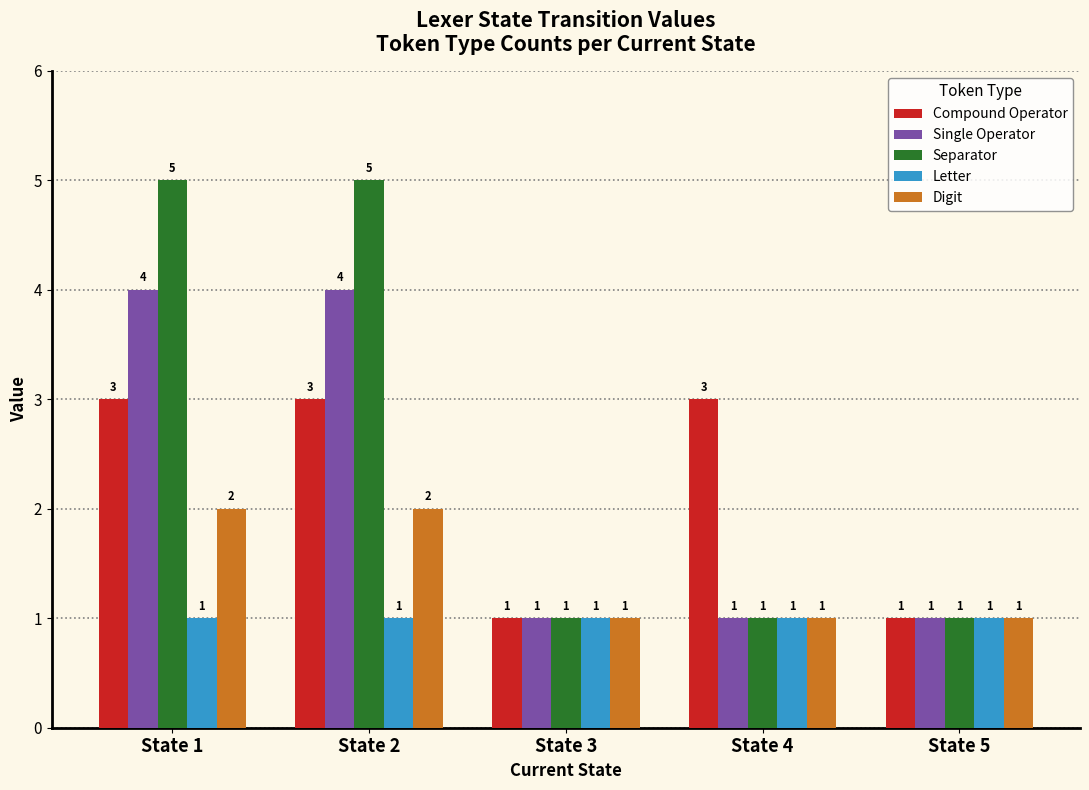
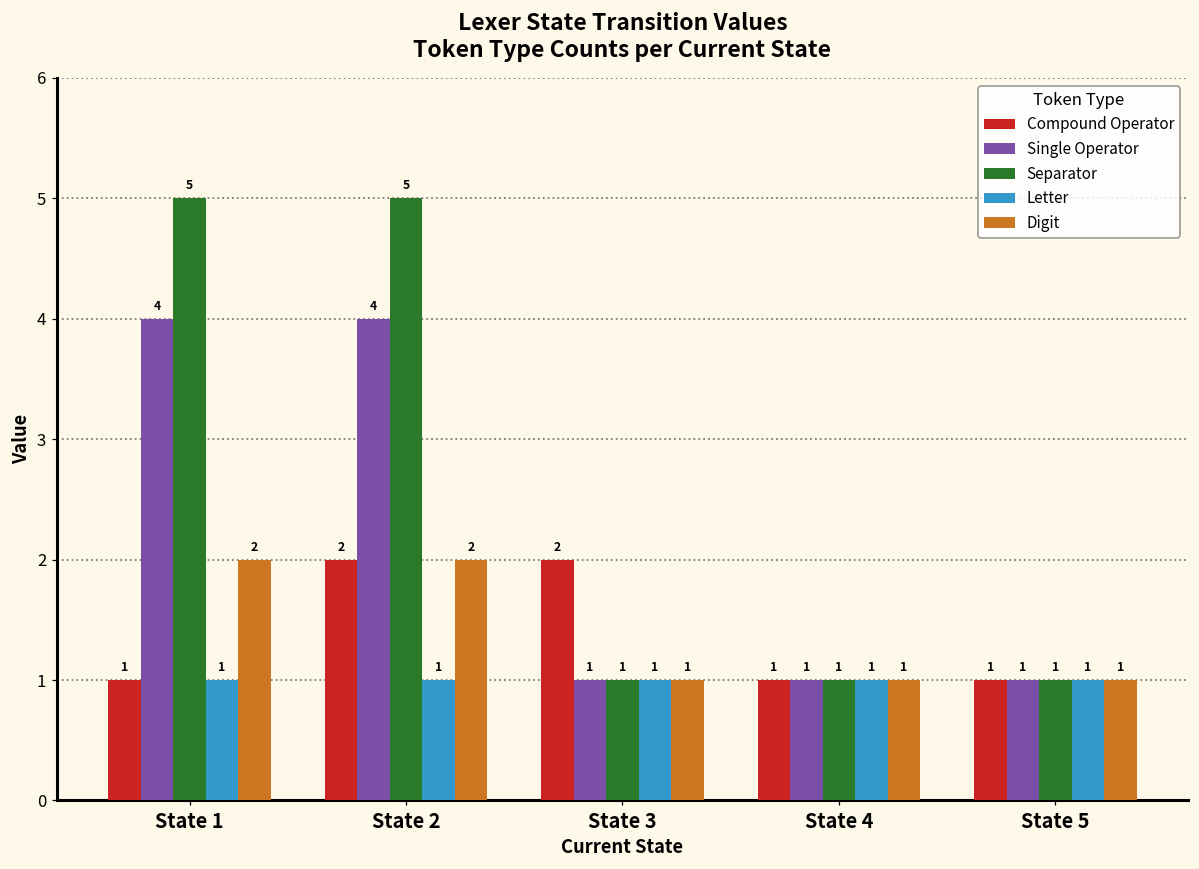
  {
    "Compound Operator": {
-     "State 1": 3,
-     "State 2": 3,
-     "State 3": 1,
-     "State 4": 3,
+     "State 1": 1,
+     "State 2": 2,
+     "State 3": 2,
+     "State 4": 1,
      "State 5": 1
    },
    "Single Operator": {
      "State 1": 4,
      "State 2": 4,
      "State 3": 1,
      "State 4": 1,
      "State 5": 1
    },
    "Separator": {
      "State 1": 5,
      "State 2": 5,
      "State 3": 1,
      "State 4": 1,
      "State 5": 1
    },
    "Letter": {
      "State 1": 1,
      "State 2": 1,
      "State 3": 1,
      "State 4": 1,
      "State 5": 1
    },
    "Digit": {
      "State 1": 2,
      "State 2": 2,
      "State 3": 1,
      "State 4": 1,
      "State 5": 1
    }
  }
